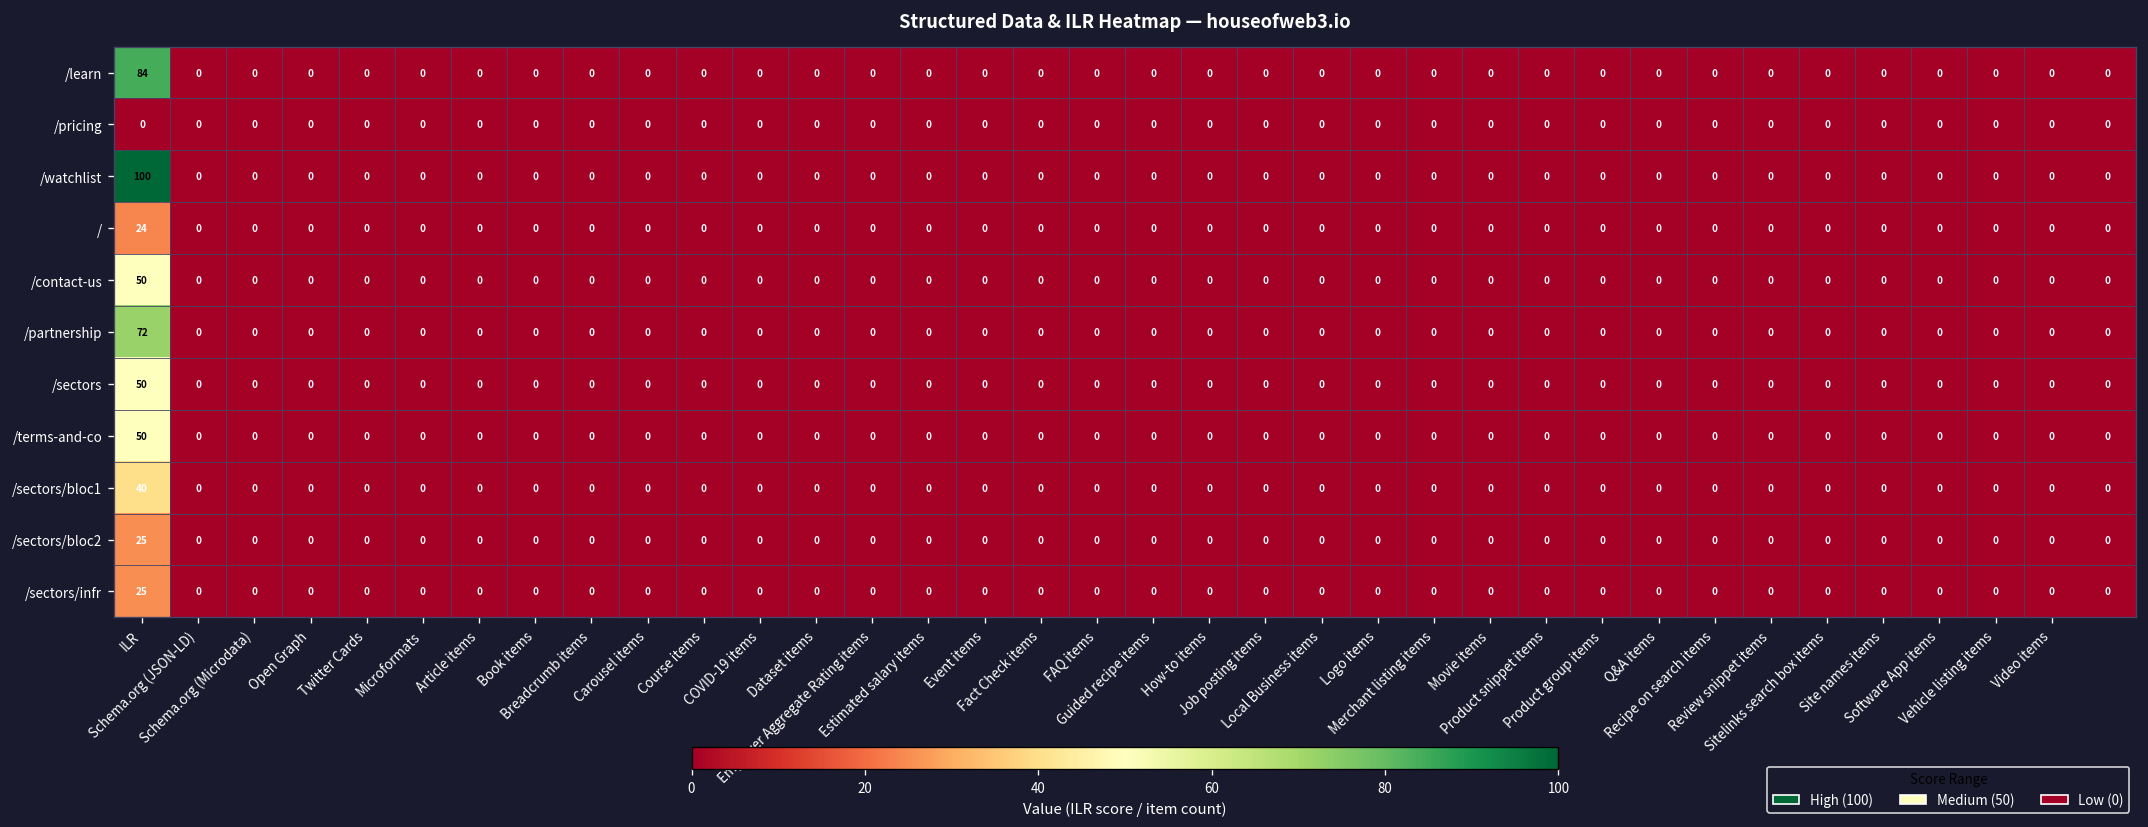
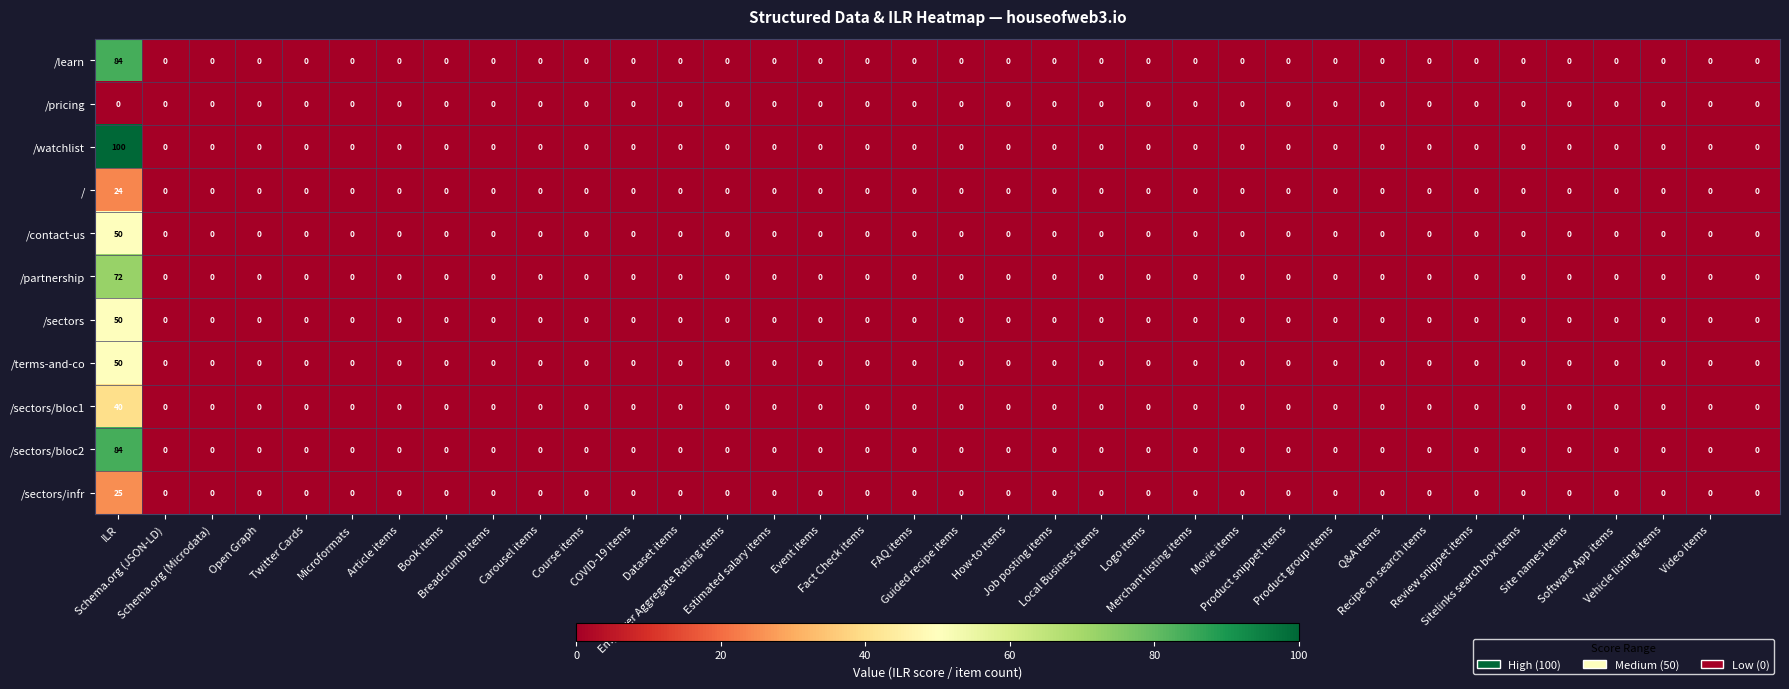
  {
    "/sectors/bloc2": {
-     "ILR": 25,
+     "ILR": 84,
      "Schema.org (JSON-LD)": 0,
      "Schema.org (Microdata)": 0,
      "Open Graph": 0,
      "Twitter Cards": 0,
      "Microformats": 0,
      "Article items": 0,
      "Book items": 0,
      "Breadcrumb items": 0,
      "Carousel items": 0,
      "Course items": 0,
      "COVID-19 items": 0,
      "Dataset items": 0,
      "Employer Aggregate Rating items": 0,
      "Estimated salary items": 0,
      "Event items": 0,
      "Fact Check items": 0,
      "FAQ items": 0,
      "Guided recipe items": 0,
      "How-to items": 0,
      "Job posting items": 0,
      "Local Business items": 0,
      "Logo items": 0,
      "Merchant listing items": 0,
      "Movie items": 0,
      "Product snippet items": 0,
      "Product group items": 0,
      "Q&A items": 0,
      "Recipe on search items": 0,
      "Review snippet items": 0,
      "Sitelinks search box items": 0,
      "Site names items": 0,
      "Software App items": 0,
      "Vehicle listing items": 0,
      "Video items": 0
    }
  }
